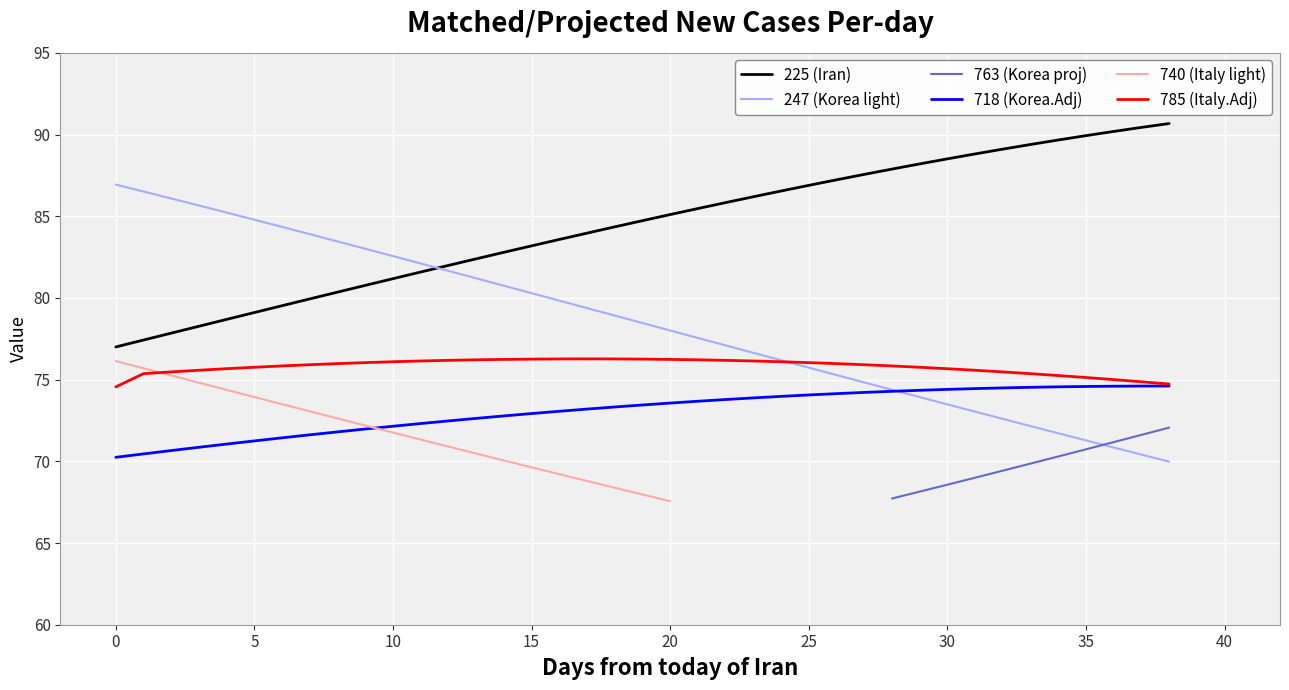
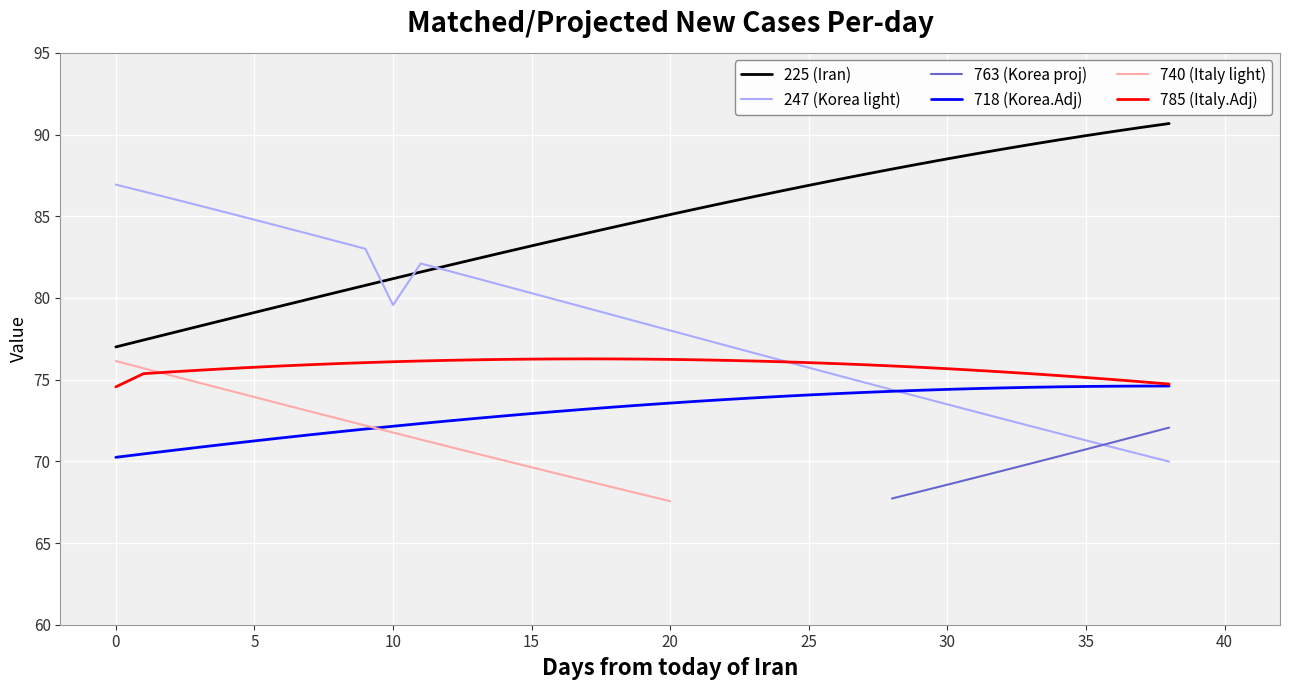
  {
    "225 (Iran)": {
      "0": 77.0,
      "5": 79.1,
      "10": 81.2,
      "15": 83.2,
      "20": 85.1,
      "25": 86.9,
      "30": 88.5,
      "35": 89.9
    },
    "247 (Korea light)": {
      "0": 86.9,
      "5": 84.8,
-     "10": 82.6,
+     "10": 79.6,
      "15": 80.3,
      "20": 78.0,
      "25": 75.7,
      "30": 73.5,
      "35": 71.3
    },
    "763 (Korea proj)": {
      "30": 68.6,
      "35": 70.7
    },
    "718 (Korea.Adj)": {
      "0": 70.2,
      "5": 71.2,
      "10": 72.1,
      "15": 72.9,
      "20": 73.6,
      "25": 74.1,
      "30": 74.4,
      "35": 74.6
    },
    "740 (Italy light)": {
      "0": 76.1,
      "5": 73.9,
      "10": 71.8,
      "15": 69.6,
      "20": 67.6
    },
    "785 (Italy.Adj)": {
      "0": 74.6,
      "5": 75.8,
      "10": 76.1,
      "15": 76.3,
      "20": 76.2,
      "25": 76.0,
      "30": 75.7,
      "35": 75.1
    }
  }
